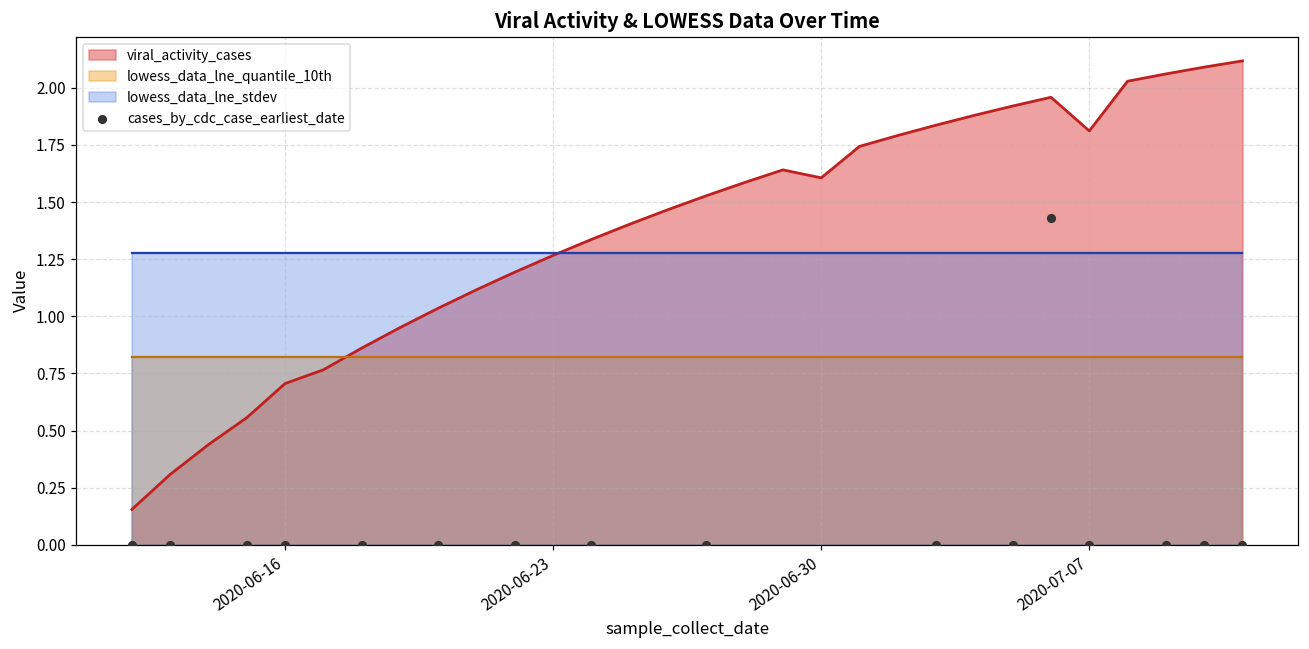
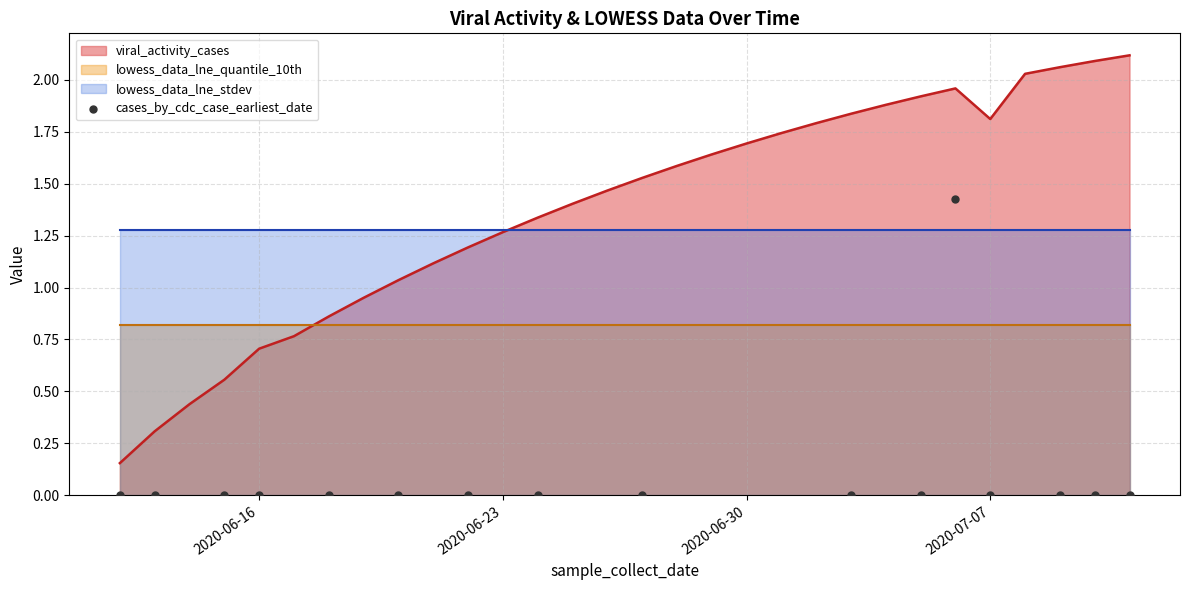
  {
    "viral_activity_cases": {
      "2020-06-16": 0.71,
-     "2020-06-30": 1.61,
+     "2020-06-30": 1.69,
      "2020-07-07": 1.81
    },
    "lowess_data_lne_quantile_10th": {
      "2020-06-16": 0.82,
      "2020-06-23": 0.82,
      "2020-06-30": 0.82,
      "2020-07-07": 0.82
    },
    "lowess_data_lne_stdev": {
      "2020-06-16": 1.28,
      "2020-06-30": 1.28,
      "2020-07-07": 1.28
    }
  }
